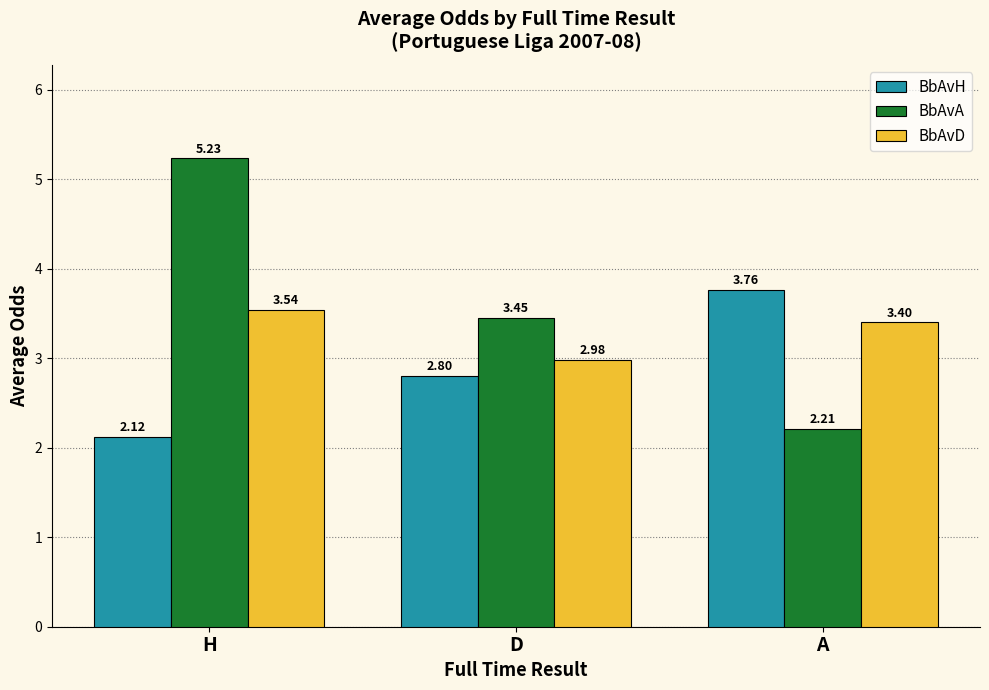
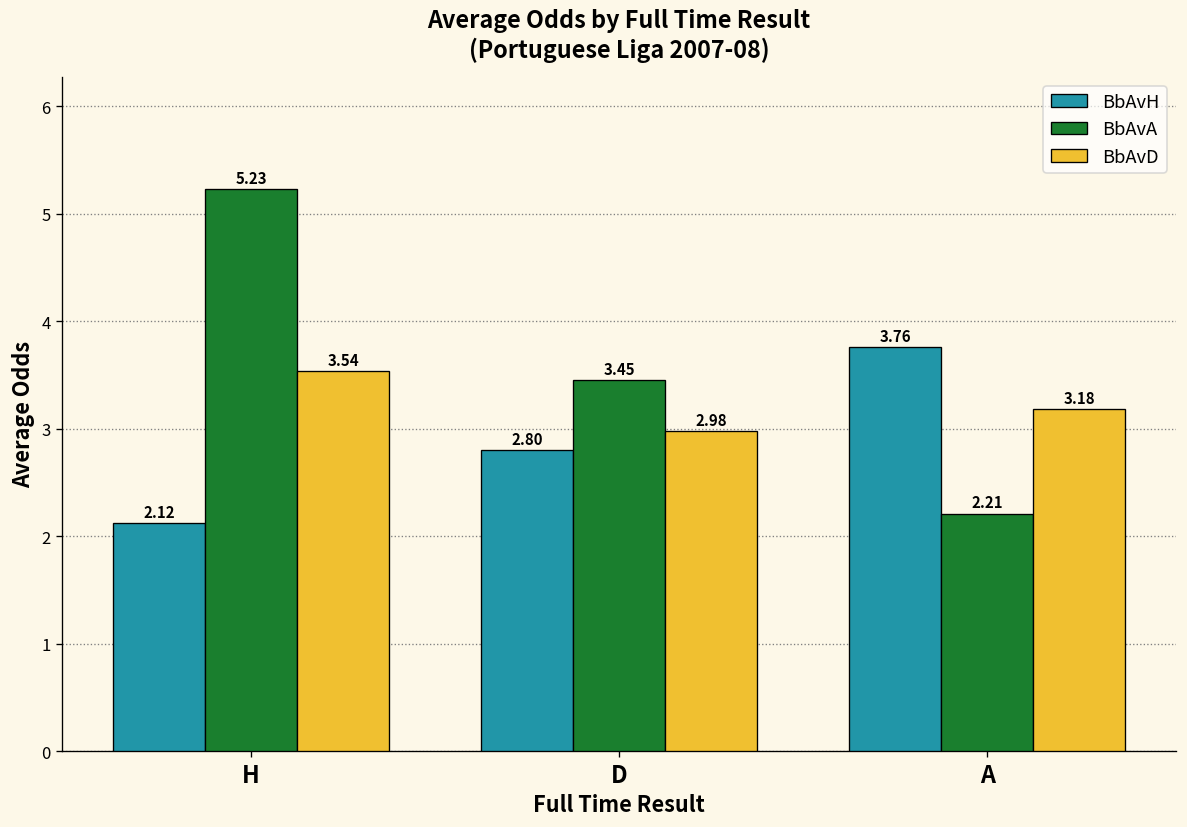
  {
    "BbAvH": {
      "H": 2.12,
      "D": 2.80,
      "A": 3.76
    },
    "BbAvA": {
      "H": 5.23,
      "D": 3.45,
      "A": 2.21
    },
    "BbAvD": {
      "H": 3.54,
      "D": 2.98,
-     "A": 3.40
+     "A": 3.18
    }
  }
